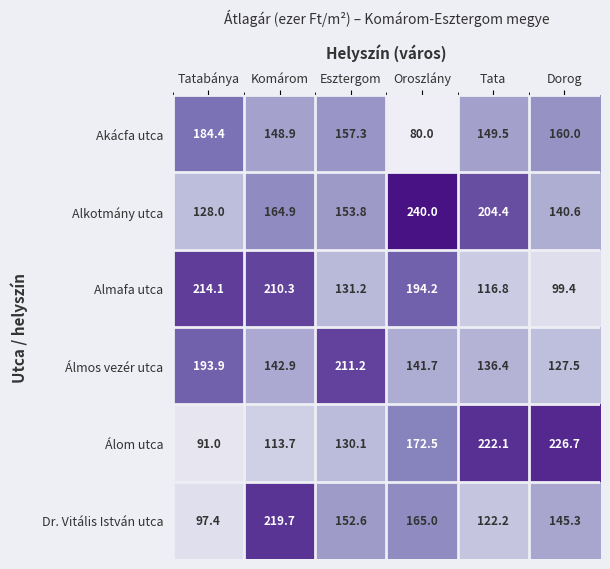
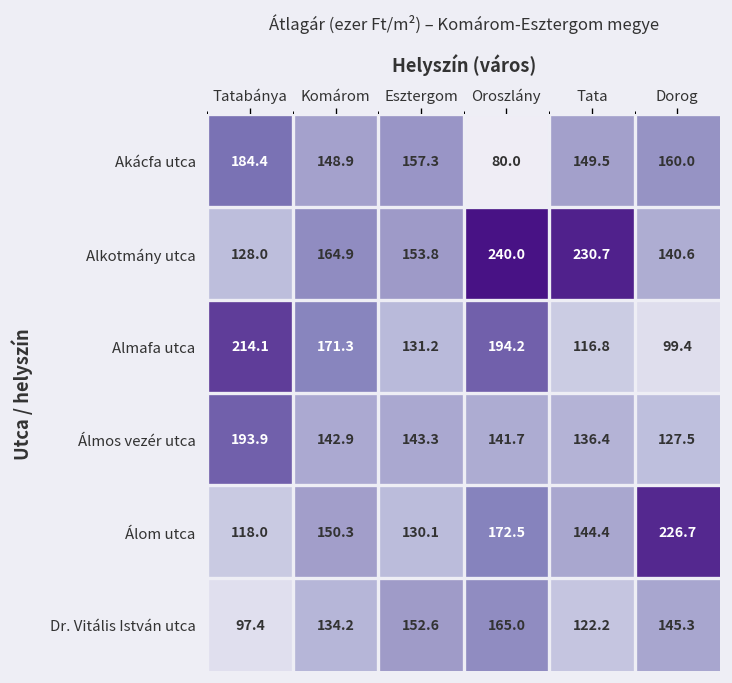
  {
    "Akácfa utca": {
      "Tatabánya": 184.4,
      "Komárom": 148.9,
      "Esztergom": 157.3,
      "Oroszlány": 80.0,
      "Tata": 149.5,
      "Dorog": 160.0
    },
    "Alkotmány utca": {
      "Tatabánya": 128.0,
      "Komárom": 164.9,
      "Esztergom": 153.8,
      "Oroszlány": 240.0,
-     "Tata": 204.4,
+     "Tata": 230.7,
      "Dorog": 140.6
    },
    "Almafa utca": {
      "Tatabánya": 214.1,
-     "Komárom": 210.3,
+     "Komárom": 171.3,
      "Esztergom": 131.2,
      "Oroszlány": 194.2,
      "Tata": 116.8,
      "Dorog": 99.4
    },
    "Álmos vezér utca": {
      "Tatabánya": 193.9,
      "Komárom": 142.9,
-     "Esztergom": 211.2,
+     "Esztergom": 143.3,
      "Oroszlány": 141.7,
      "Tata": 136.4,
      "Dorog": 127.5
    },
    "Álom utca": {
-     "Tatabánya": 91.0,
-     "Komárom": 113.7,
+     "Tatabánya": 118.0,
+     "Komárom": 150.3,
      "Esztergom": 130.1,
      "Oroszlány": 172.5,
-     "Tata": 222.1,
+     "Tata": 144.4,
      "Dorog": 226.7
    },
    "Dr. Vitális István utca": {
      "Tatabánya": 97.4,
-     "Komárom": 219.7,
+     "Komárom": 134.2,
      "Esztergom": 152.6,
      "Oroszlány": 165.0,
      "Tata": 122.2,
      "Dorog": 145.3
    }
  }
